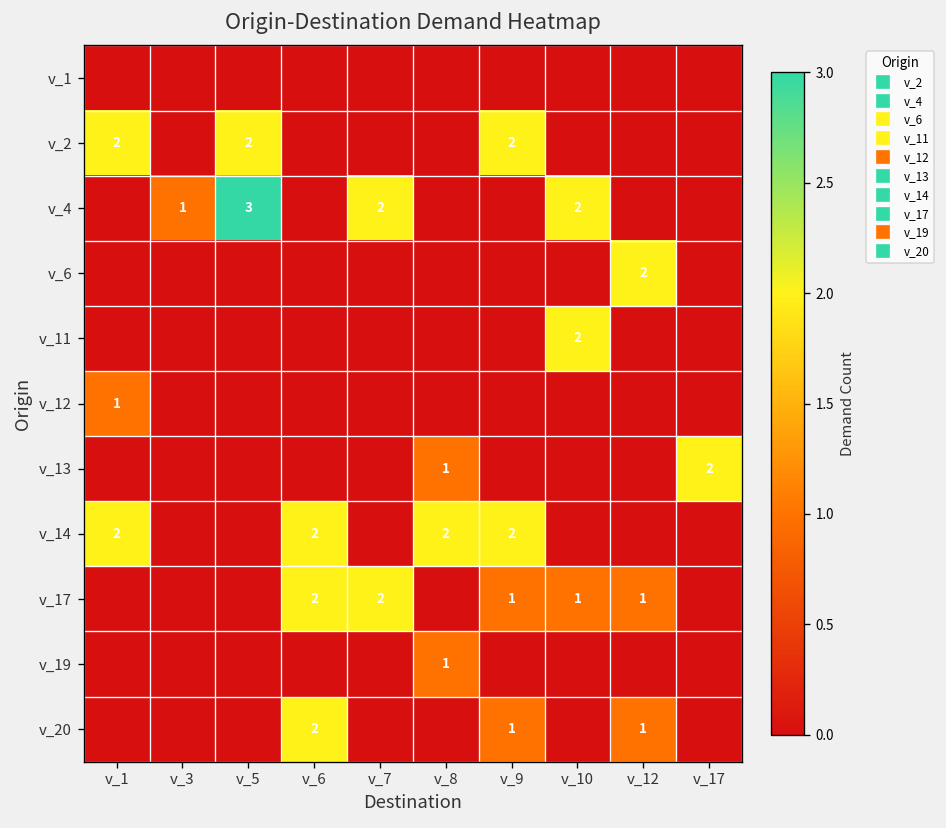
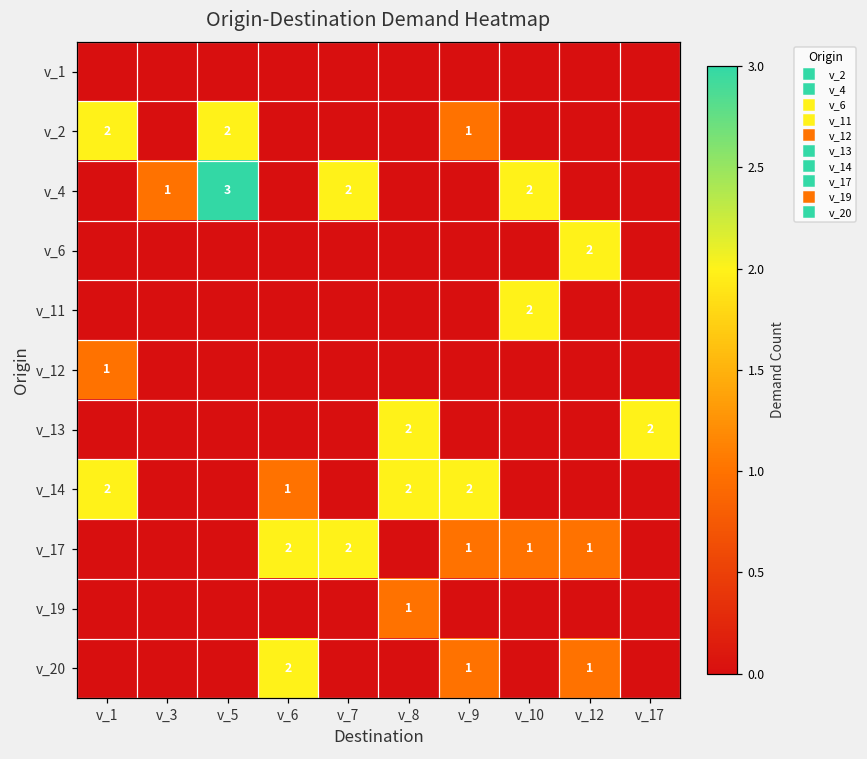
  {
    "v_2": {
      "v_1": 2,
      "v_5": 2,
-     "v_9": 2
+     "v_9": 1
    },
    "v_4": {
      "v_3": 1,
      "v_5": 3,
      "v_7": 2,
      "v_10": 2
    },
    "v_6": {
      "v_12": 2
    },
    "v_11": {
      "v_10": 2
    },
    "v_12": {
      "v_1": 1
    },
    "v_13": {
-     "v_8": 1,
+     "v_8": 2,
      "v_17": 2
    },
    "v_14": {
      "v_1": 2,
-     "v_6": 2,
+     "v_6": 1,
      "v_8": 2,
      "v_9": 2
    },
    "v_17": {
      "v_6": 2,
      "v_7": 2,
      "v_9": 1,
      "v_10": 1,
      "v_12": 1
    },
    "v_19": {
      "v_8": 1
    },
    "v_20": {
      "v_6": 2,
      "v_9": 1,
      "v_12": 1
    }
  }
